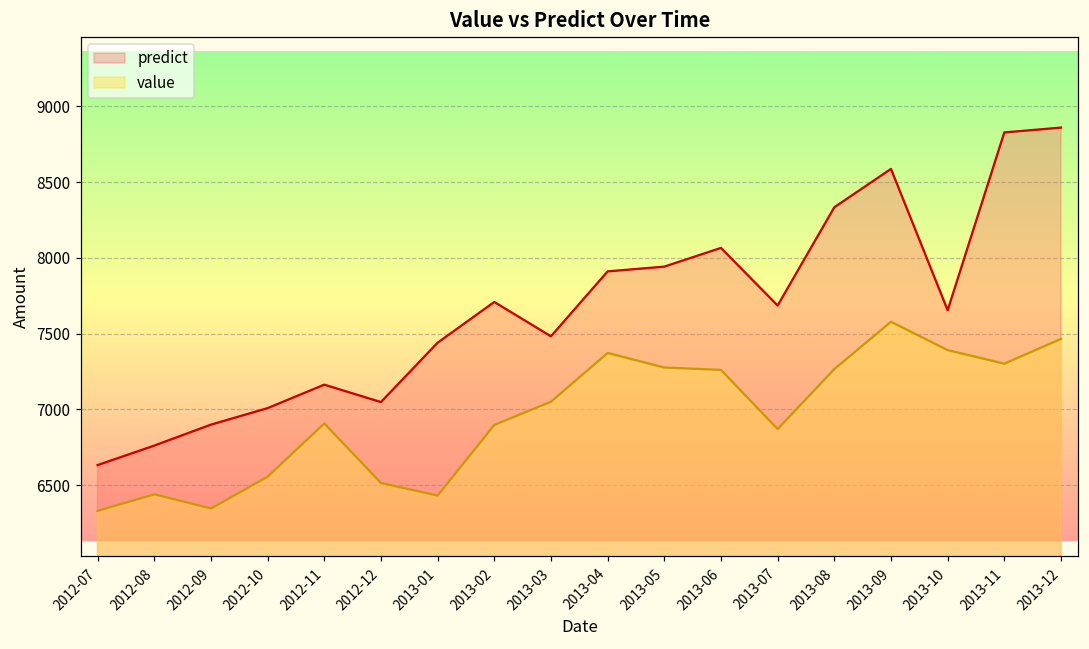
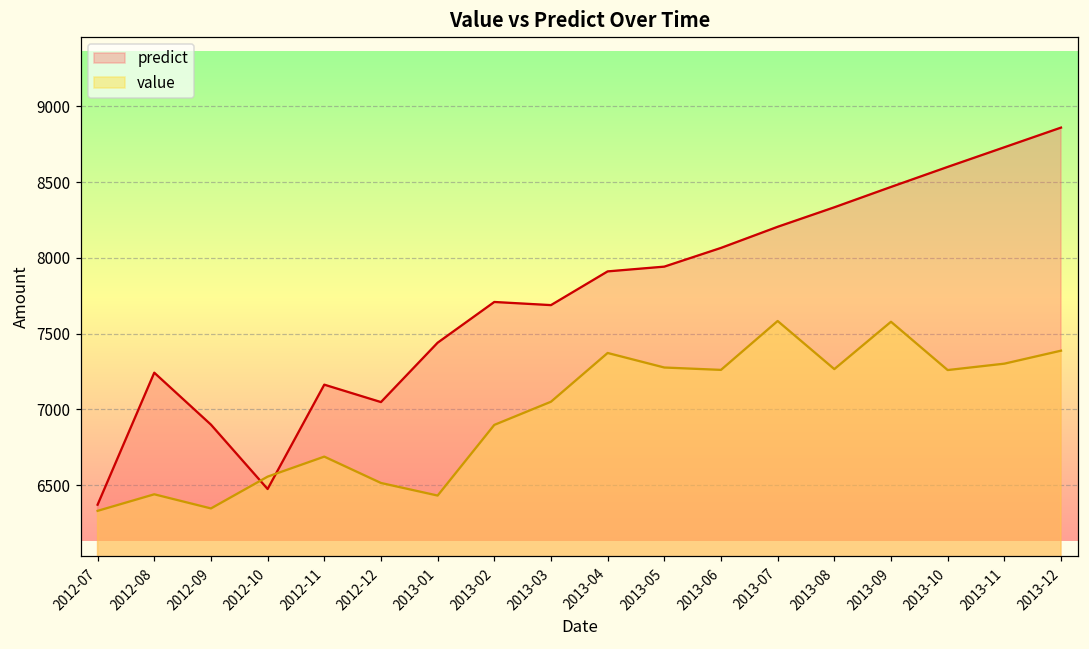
  {
    "predict": {
-     "2012-07": 6630,
-     "2012-08": 6760,
+     "2012-07": 6370,
+     "2012-08": 7240,
      "2012-09": 6900,
-     "2012-10": 7010,
+     "2012-10": 6470,
      "2012-11": 7160,
      "2012-12": 7050,
      "2013-01": 7440,
      "2013-02": 7710,
-     "2013-03": 7480,
+     "2013-03": 7690,
      "2013-04": 7910,
      "2013-05": 7940,
      "2013-06": 8070,
-     "2013-07": 7690,
+     "2013-07": 8200,
      "2013-08": 8330,
-     "2013-09": 8590,
-     "2013-10": 7650,
-     "2013-11": 8830,
+     "2013-09": 8470,
+     "2013-10": 8600,
+     "2013-11": 8730,
      "2013-12": 8860
    },
    "value": {
      "2012-07": 6330,
      "2012-08": 6440,
      "2012-09": 6350,
      "2012-10": 6560,
-     "2012-11": 6910,
+     "2012-11": 6690,
      "2012-12": 6510,
      "2013-01": 6430,
      "2013-02": 6900,
      "2013-03": 7050,
      "2013-04": 7370,
      "2013-05": 7280,
      "2013-06": 7260,
-     "2013-07": 6870,
+     "2013-07": 7580,
      "2013-08": 7270,
      "2013-09": 7580,
-     "2013-10": 7390,
+     "2013-10": 7260,
      "2013-11": 7300,
-     "2013-12": 7470
+     "2013-12": 7390
    }
  }
